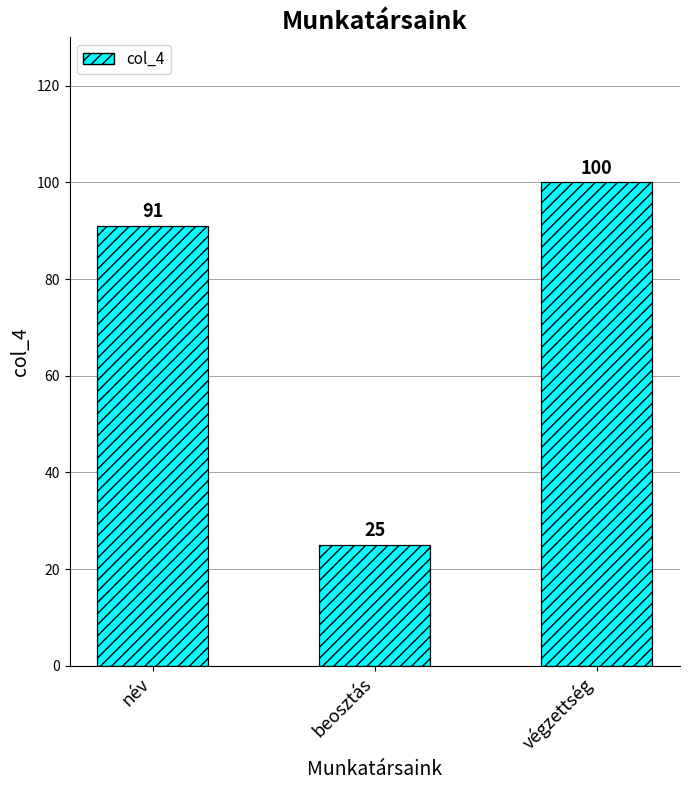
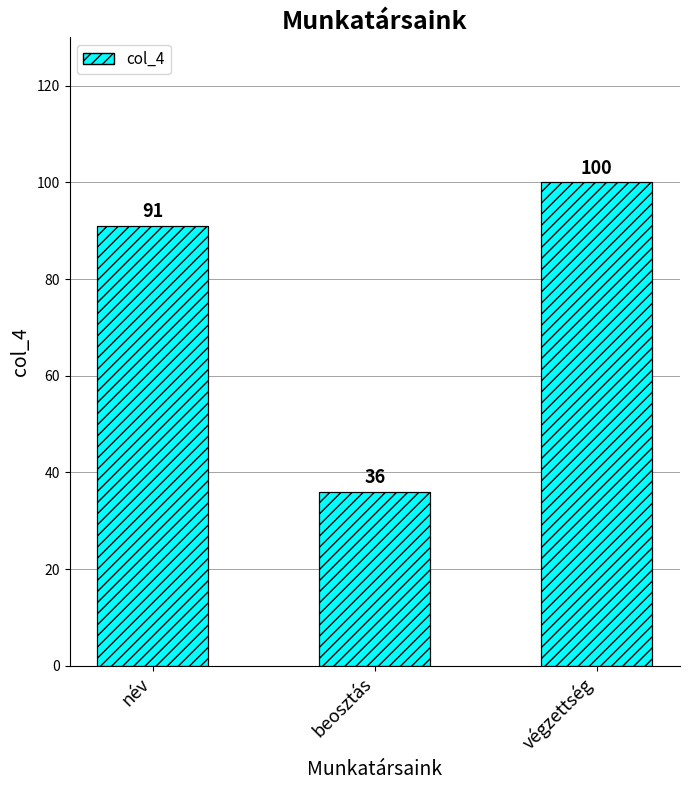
  {
    "név": 91,
-   "beosztás": 25,
+   "beosztás": 36,
    "végzettség": 100
  }
